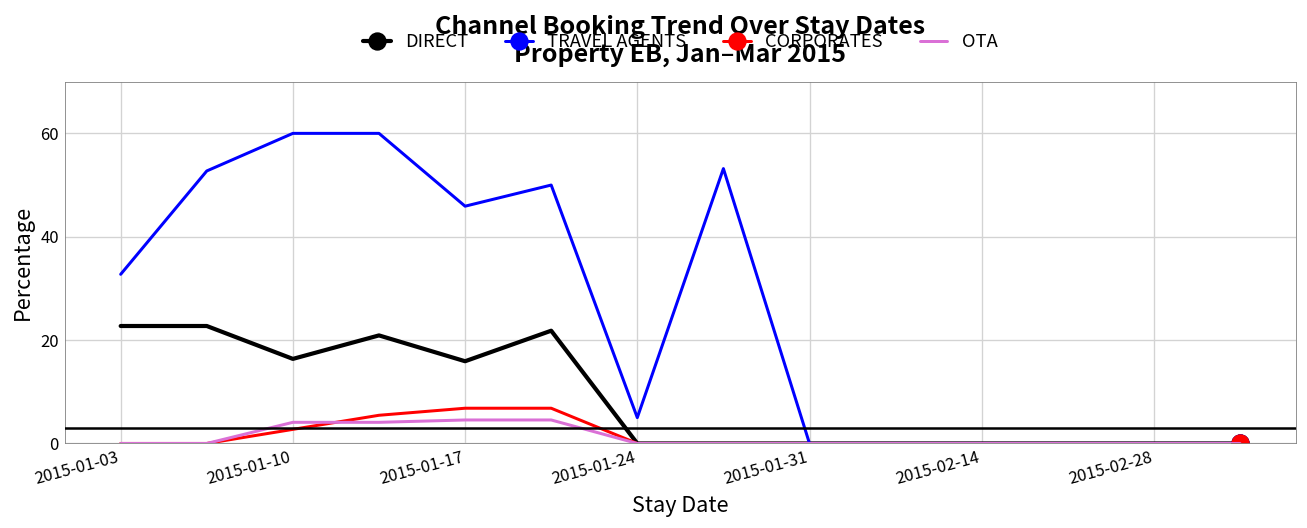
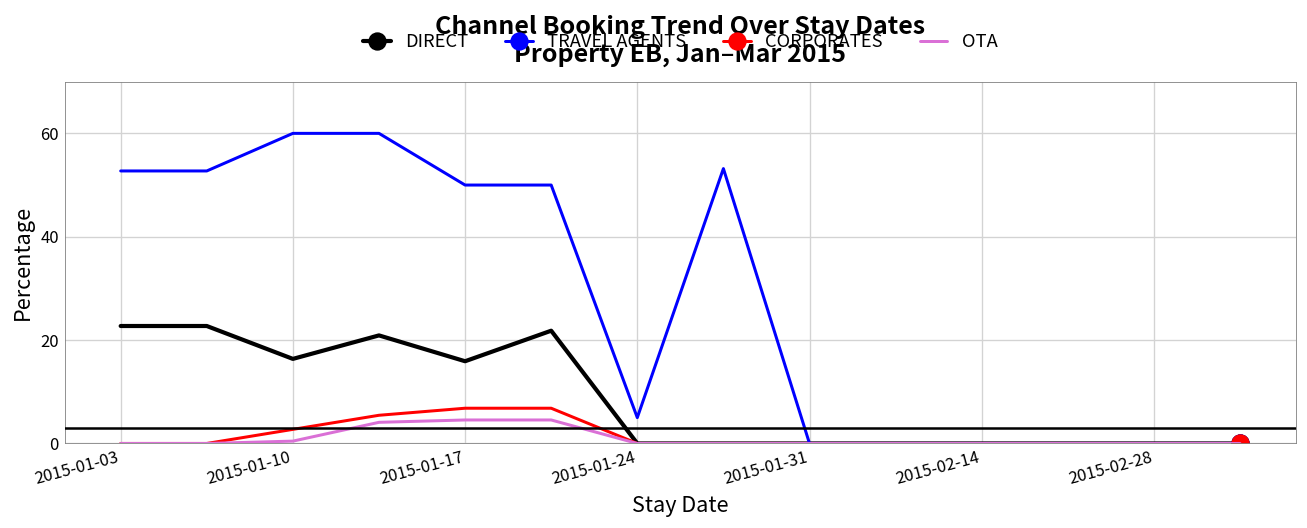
  {
    "DIRECT": {
      "2015-01-03": 23,
      "2015-01-10": 16,
      "2015-01-17": 16
    },
    "TRAVEL AGENTS": {
-     "2015-01-03": 33,
+     "2015-01-03": 53,
      "2015-01-10": 60,
-     "2015-01-17": 46,
+     "2015-01-17": 50,
      "2015-01-24": 5
    },
    "CORPORATES": {
      "2015-01-10": 3,
      "2015-01-17": 7
    },
    "OTA": {
-     "2015-01-10": 4,
+     "2015-01-10": 0,
      "2015-01-17": 5
    }
  }
